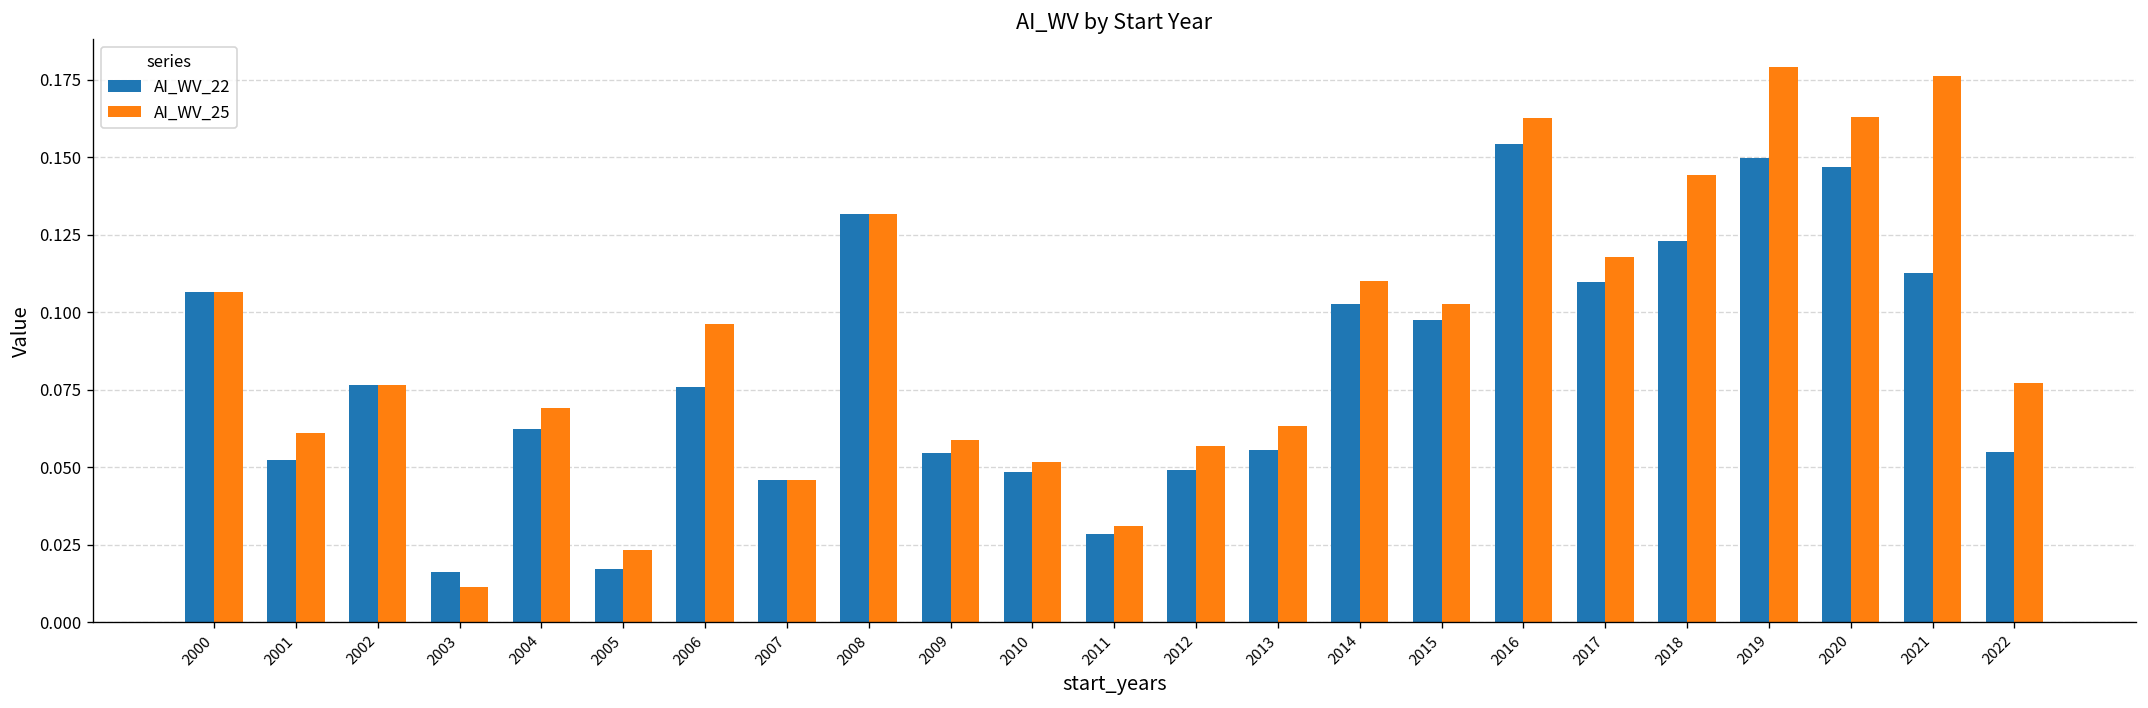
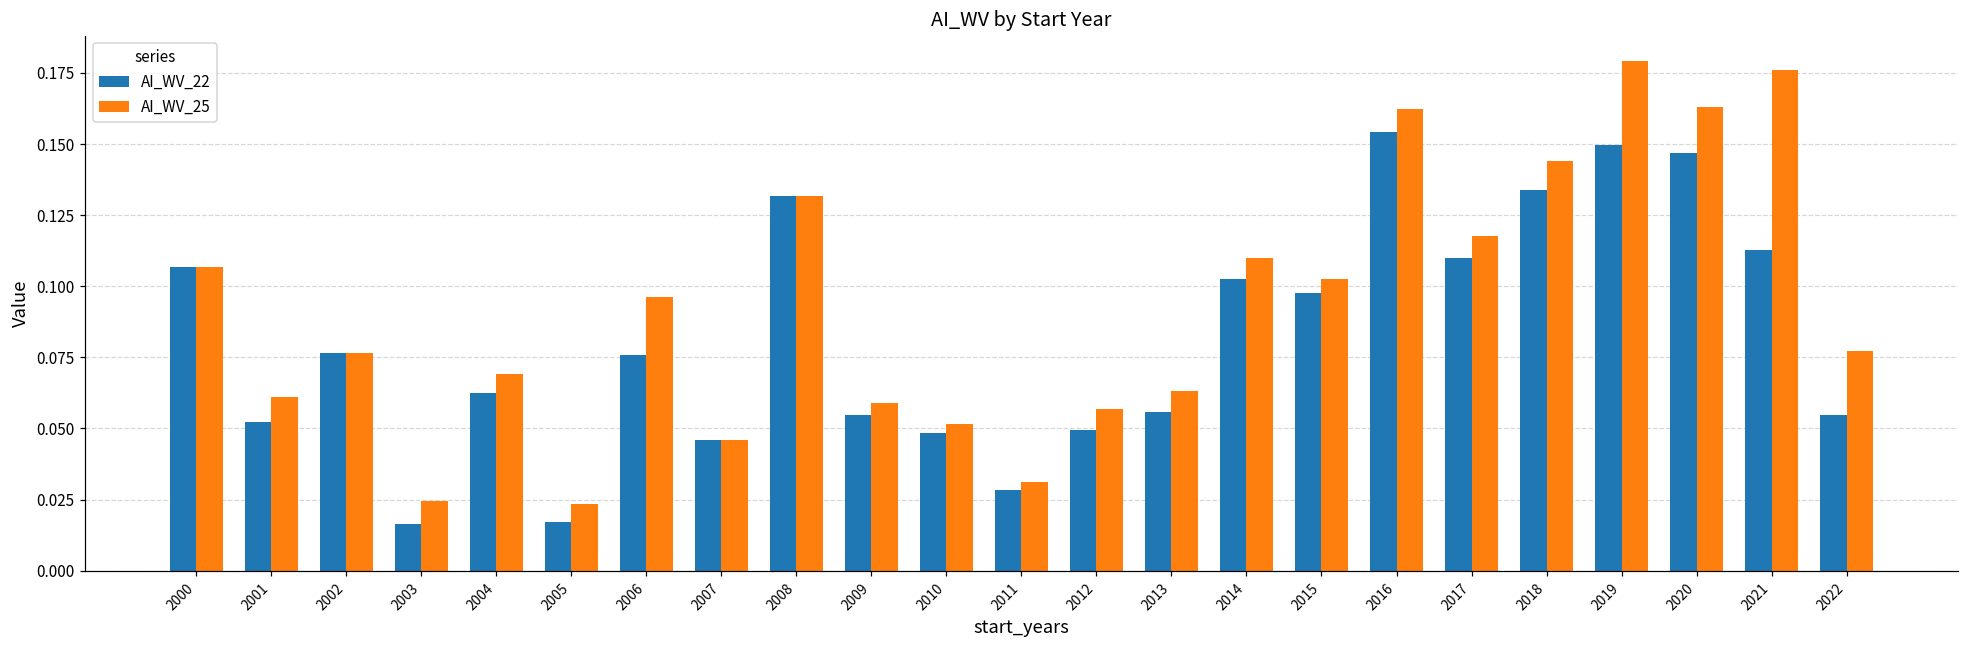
  {
    "AI_WV_22": {
      "2000": 0.107,
      "2001": 0.052,
      "2002": 0.076,
      "2003": 0.016,
      "2004": 0.062,
      "2005": 0.017,
      "2006": 0.076,
      "2007": 0.046,
      "2008": 0.132,
      "2009": 0.055,
      "2010": 0.048,
      "2011": 0.028,
      "2012": 0.049,
      "2013": 0.056,
      "2014": 0.103,
      "2015": 0.098,
      "2016": 0.154,
      "2017": 0.110,
-     "2018": 0.123,
+     "2018": 0.134,
      "2019": 0.150,
      "2020": 0.147,
      "2021": 0.113,
      "2022": 0.055
    },
    "AI_WV_25": {
      "2000": 0.107,
      "2001": 0.061,
      "2002": 0.076,
-     "2003": 0.011,
+     "2003": 0.025,
      "2004": 0.069,
      "2005": 0.023,
      "2006": 0.096,
      "2007": 0.046,
      "2008": 0.132,
      "2009": 0.059,
      "2010": 0.052,
      "2011": 0.031,
      "2012": 0.057,
      "2013": 0.063,
      "2014": 0.110,
      "2015": 0.103,
      "2016": 0.163,
      "2017": 0.118,
      "2018": 0.144,
      "2019": 0.179,
      "2020": 0.163,
      "2021": 0.176,
      "2022": 0.077
    }
  }
